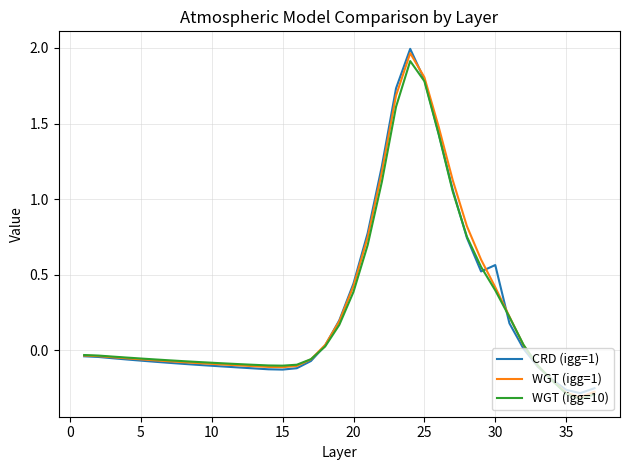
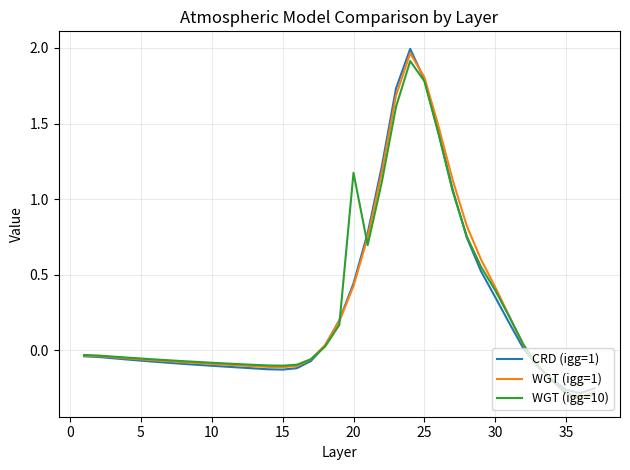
  {
    "CRD (igg=1)": {
-     "30": 0.56
+     "30": 0.35
    },
    "WGT (igg=1)": {
      "30": 0.42
    },
    "WGT (igg=10)": {
-     "20": 0.39,
+     "20": 1.17,
      "30": 0.40
    }
  }
